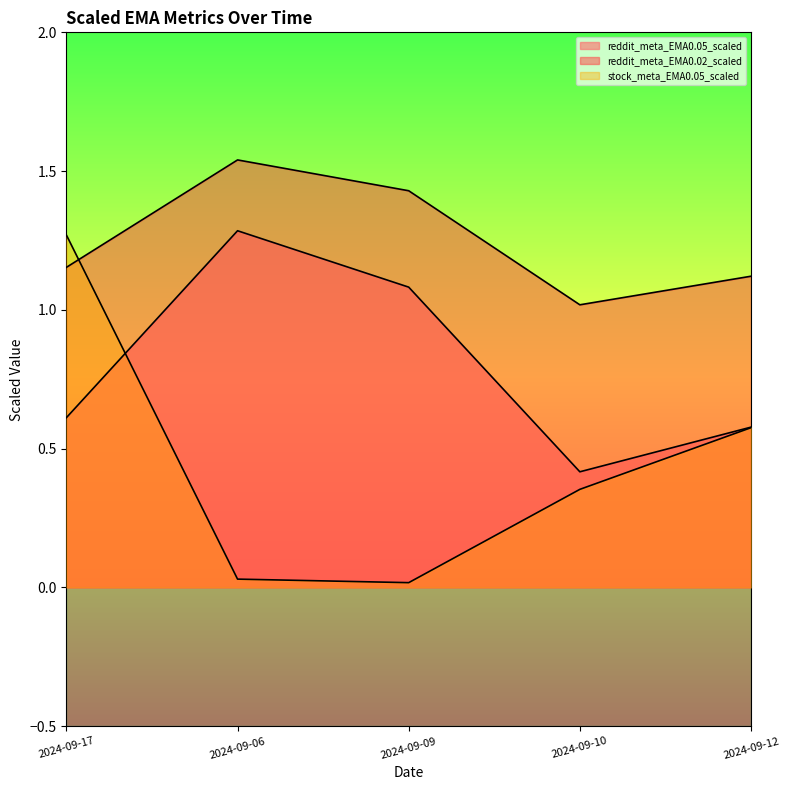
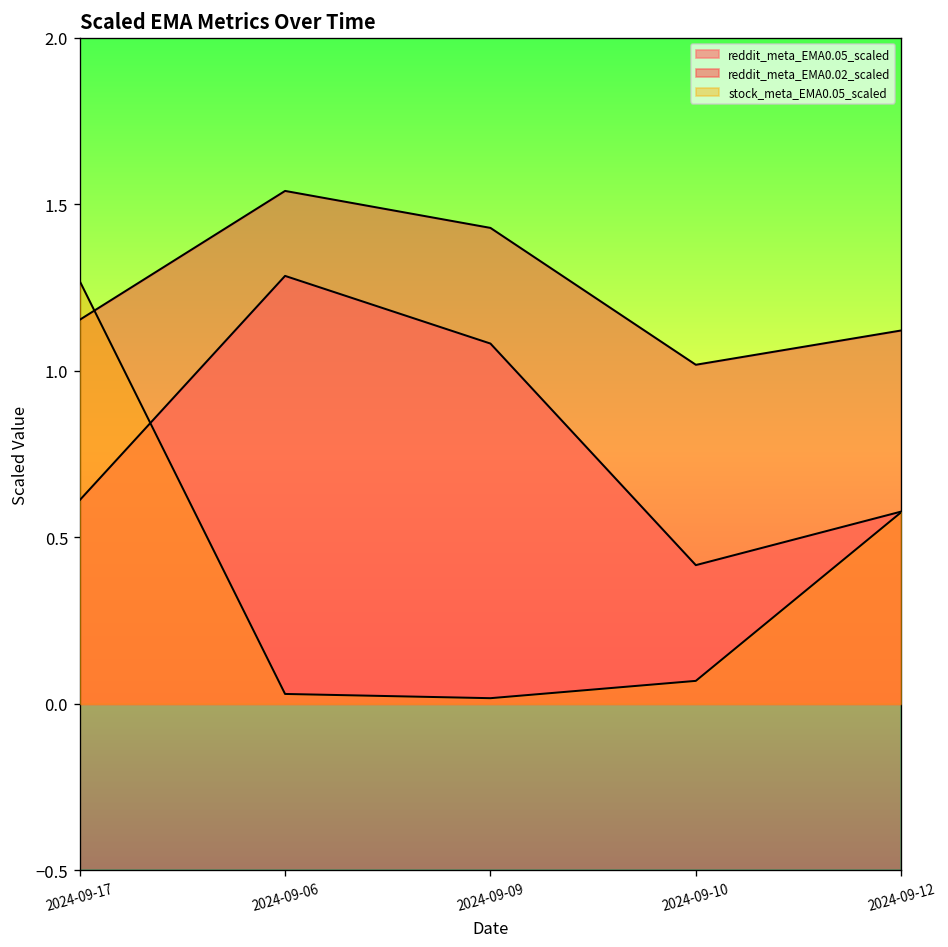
  {
    "stock_meta_EMA0.05_scaled": {
      "2024-09-17": 1.27,
      "2024-09-06": 0.03,
      "2024-09-09": 0.02,
-     "2024-09-10": 0.35
+     "2024-09-10": 0.07
    }
  }
